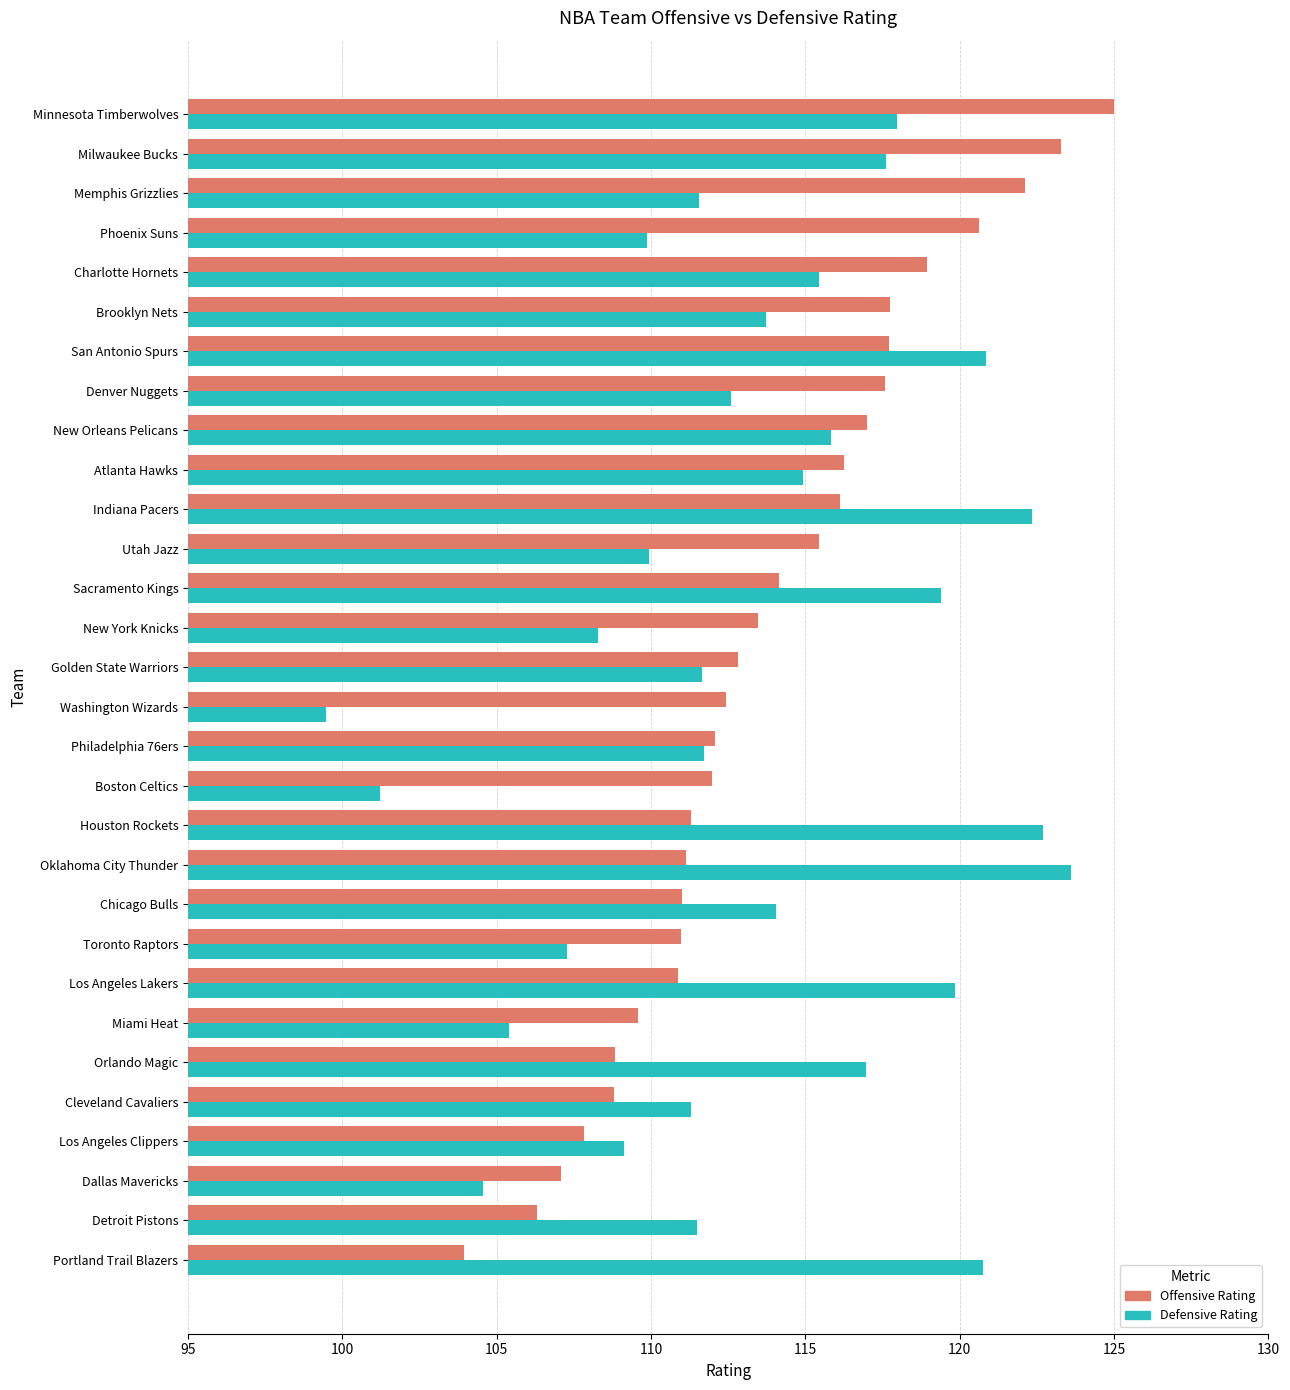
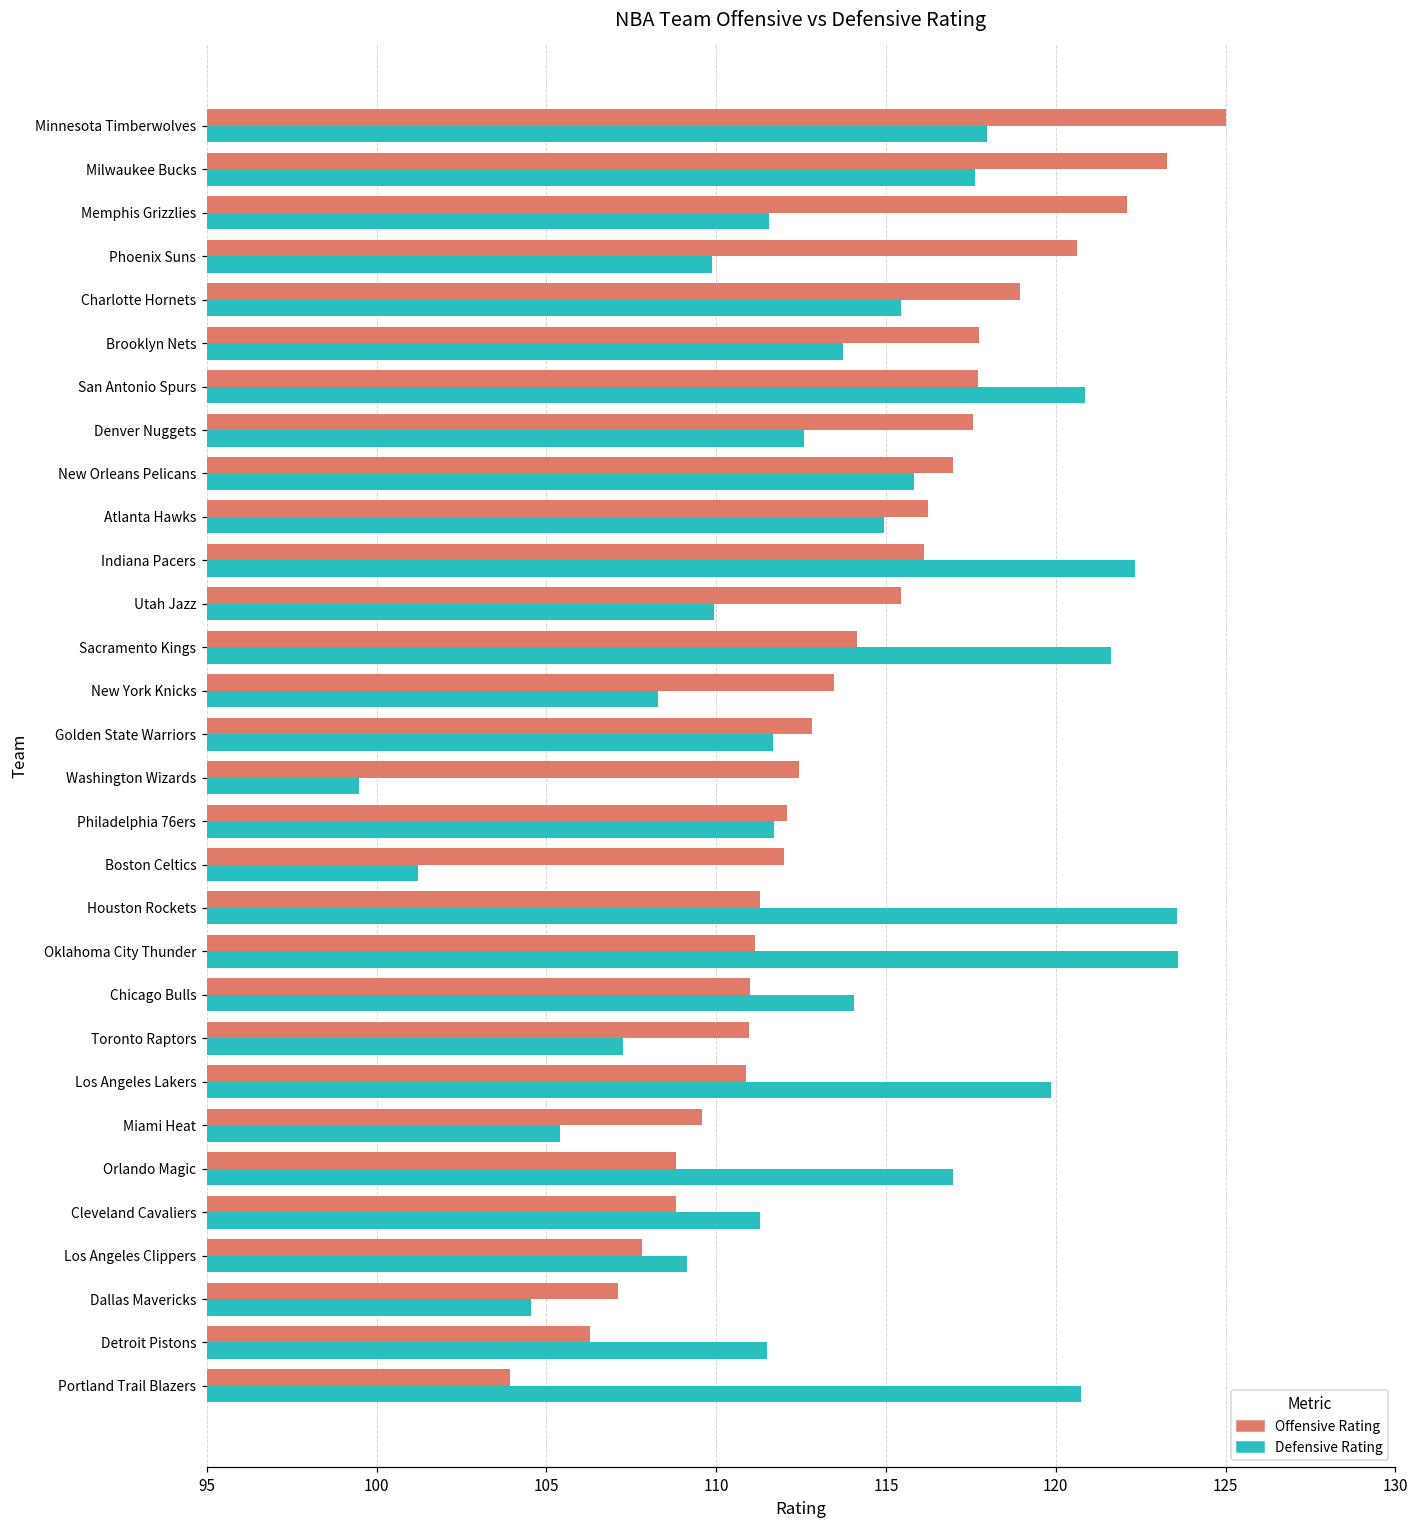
  {
    "Offensive Rating": {
      "Minnesota Timberwolves": 125.0,
      "Milwaukee Bucks": 123.3,
      "Memphis Grizzlies": 122.1,
      "Phoenix Suns": 120.6,
      "Charlotte Hornets": 119.0,
      "Brooklyn Nets": 117.7,
      "San Antonio Spurs": 117.7,
      "Denver Nuggets": 117.6,
      "New Orleans Pelicans": 117.0,
      "Atlanta Hawks": 116.3,
      "Indiana Pacers": 116.1,
      "Utah Jazz": 115.4,
      "Sacramento Kings": 114.1,
      "New York Knicks": 113.5,
      "Golden State Warriors": 112.8,
      "Washington Wizards": 112.4,
      "Philadelphia 76ers": 112.1,
      "Boston Celtics": 112.0,
      "Houston Rockets": 111.3,
      "Oklahoma City Thunder": 111.1,
      "Chicago Bulls": 111.0,
      "Toronto Raptors": 111.0,
      "Los Angeles Lakers": 110.9,
      "Miami Heat": 109.6,
      "Orlando Magic": 108.8,
      "Cleveland Cavaliers": 108.8,
      "Los Angeles Clippers": 107.8,
      "Dallas Mavericks": 107.1,
      "Detroit Pistons": 106.3,
      "Portland Trail Blazers": 103.9
    },
    "Defensive Rating": {
      "Minnesota Timberwolves": 118.0,
      "Milwaukee Bucks": 117.6,
      "Memphis Grizzlies": 111.6,
      "Phoenix Suns": 109.9,
      "Charlotte Hornets": 115.4,
      "Brooklyn Nets": 113.7,
      "San Antonio Spurs": 120.9,
      "Denver Nuggets": 112.6,
      "New Orleans Pelicans": 115.8,
      "Atlanta Hawks": 114.9,
      "Indiana Pacers": 122.3,
      "Utah Jazz": 109.9,
-     "Sacramento Kings": 119.4,
+     "Sacramento Kings": 121.6,
      "New York Knicks": 108.3,
      "Golden State Warriors": 111.7,
      "Washington Wizards": 99.5,
      "Philadelphia 76ers": 111.7,
      "Boston Celtics": 101.2,
-     "Houston Rockets": 122.7,
+     "Houston Rockets": 123.6,
      "Oklahoma City Thunder": 123.6,
      "Chicago Bulls": 114.1,
      "Toronto Raptors": 107.3,
      "Los Angeles Lakers": 119.8,
      "Miami Heat": 105.4,
      "Orlando Magic": 117.0,
      "Cleveland Cavaliers": 111.3,
      "Los Angeles Clippers": 109.1,
      "Dallas Mavericks": 104.6,
      "Detroit Pistons": 111.5,
      "Portland Trail Blazers": 120.8
    }
  }
